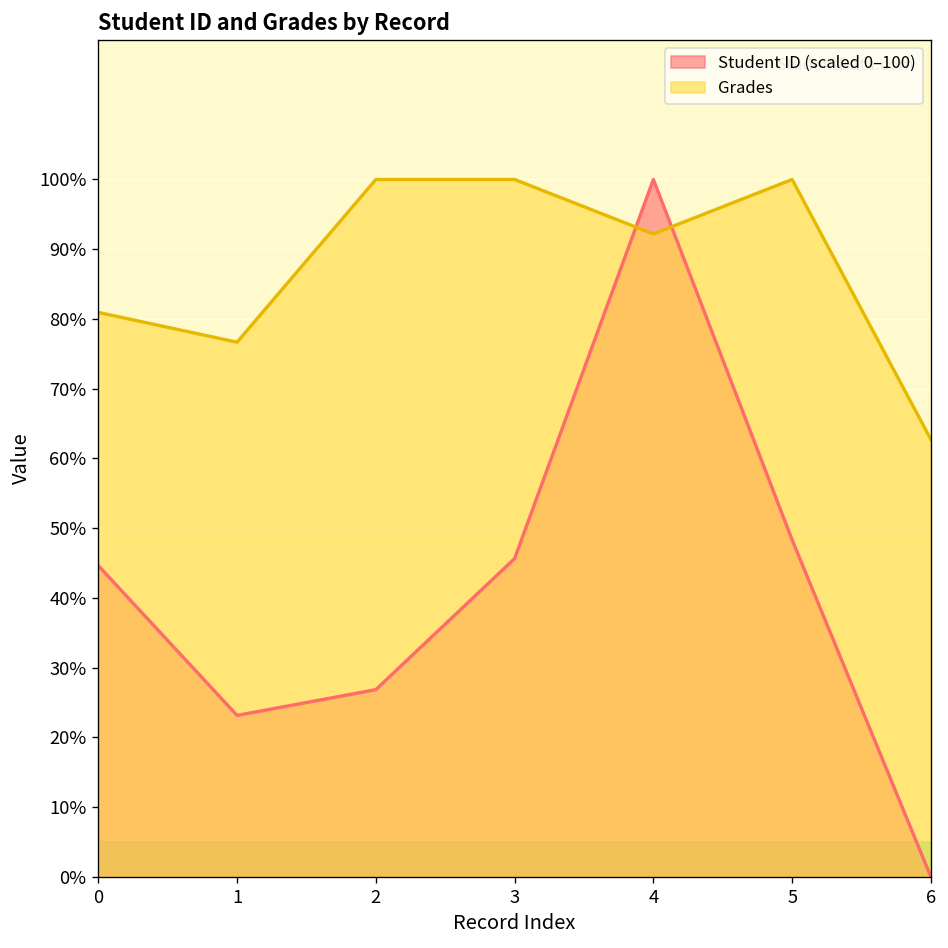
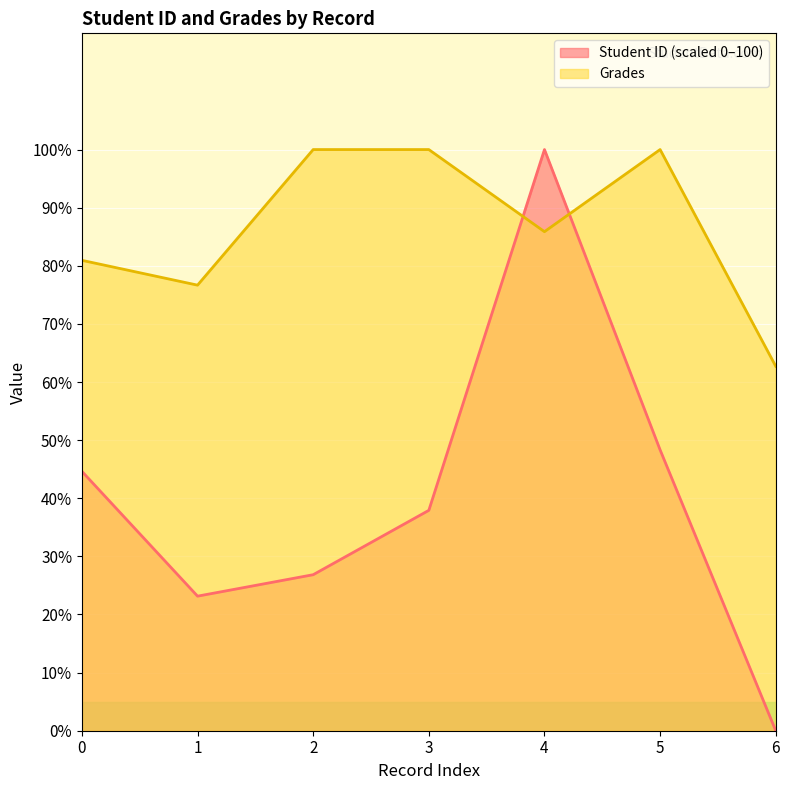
  {
    "Student ID (scaled 0–100)": {
      "0": "45%",
      "1": "23%",
      "2": "27%",
-     "3": "46%",
+     "3": "38%",
      "4": "100%",
      "5": "48%",
      "6": "0%"
    },
    "Grades": {
      "0": "81%",
      "1": "77%",
      "2": "100%",
      "3": "100%",
-     "4": "92%",
+     "4": "86%",
      "5": "100%",
      "6": "63%"
    }
  }
